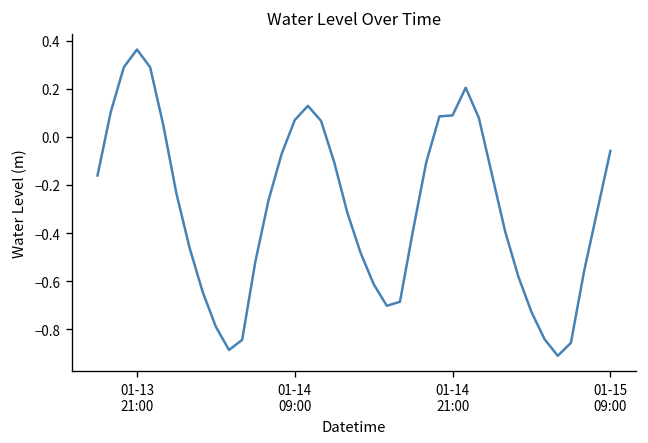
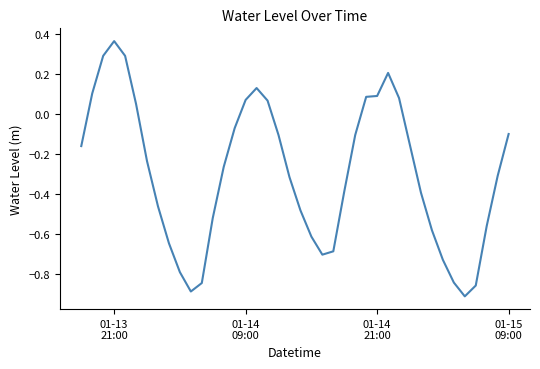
  {
    "01-13 21:00": 0.36,
    "01-14 09:00": 0.07,
    "01-14 21:00": 0.09,
-   "01-15 09:00": -0.06
+   "01-15 09:00": -0.10
  }
